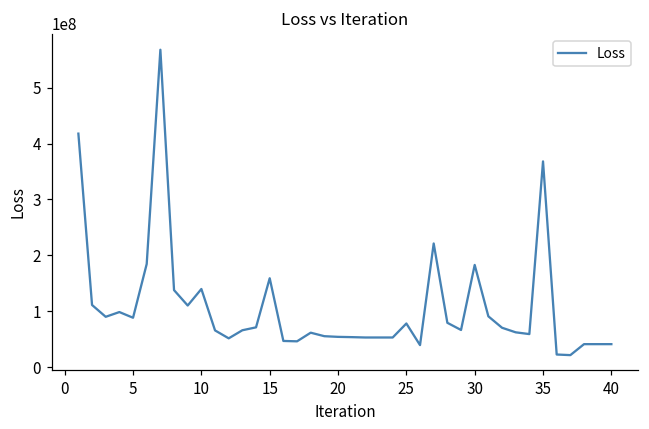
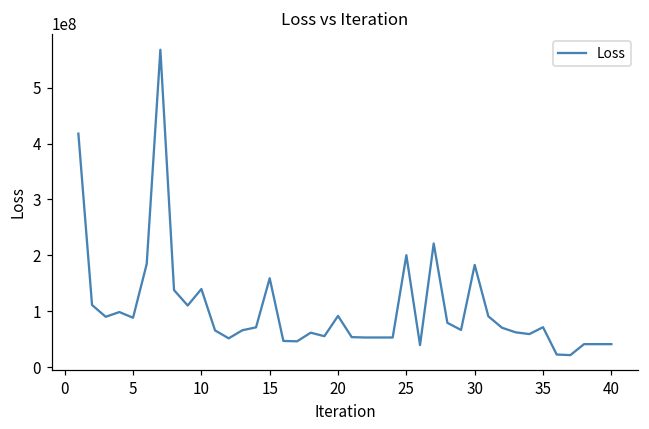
  {
    "5": 90000000,
    "10": 140000000,
    "15": 160000000,
-   "20": 50000000,
-   "25": 80000000,
+   "20": 90000000,
+   "25": 200000000,
    "30": 180000000,
-   "35": 370000000,
+   "35": 70000000,
    "40": 40000000
  }
